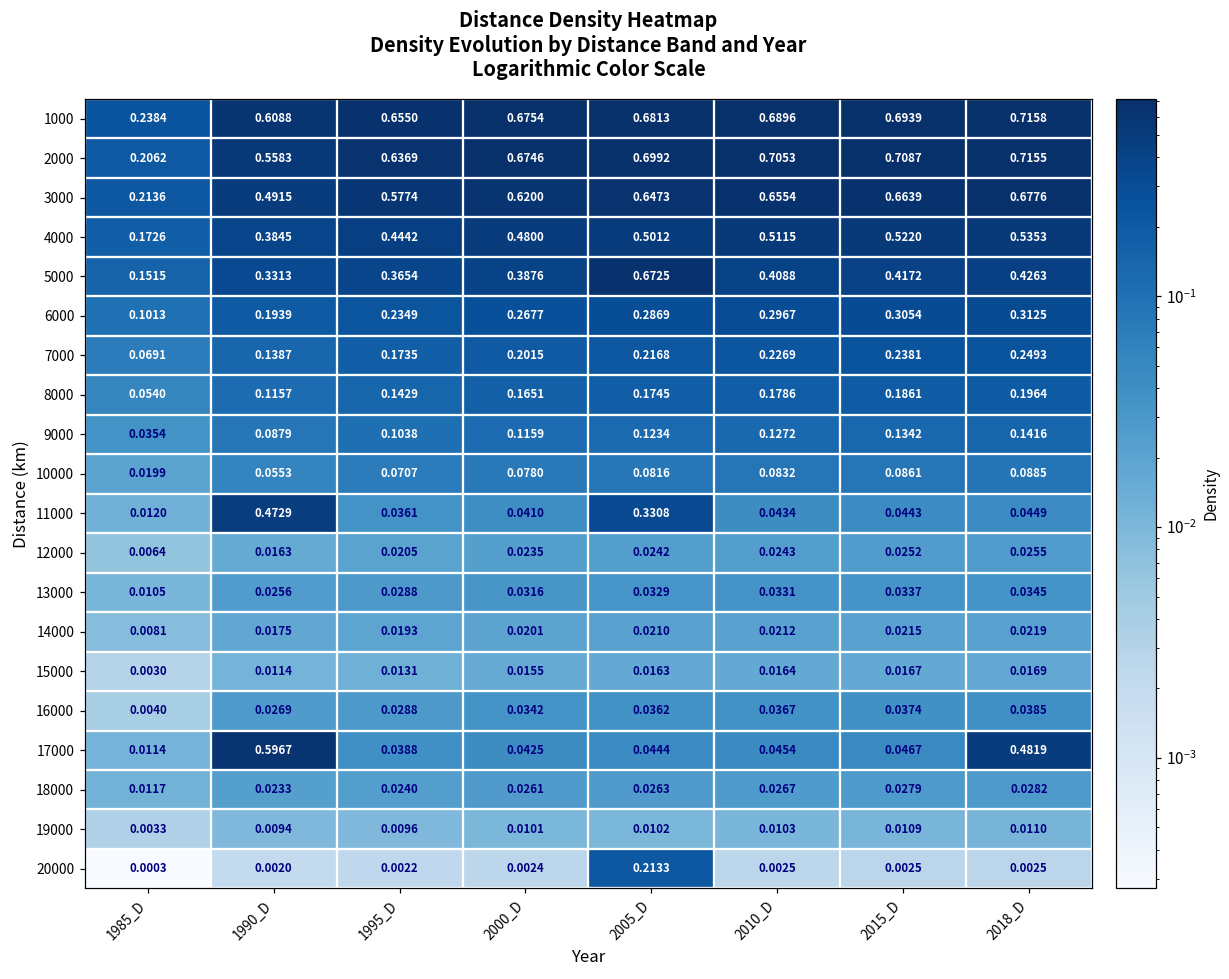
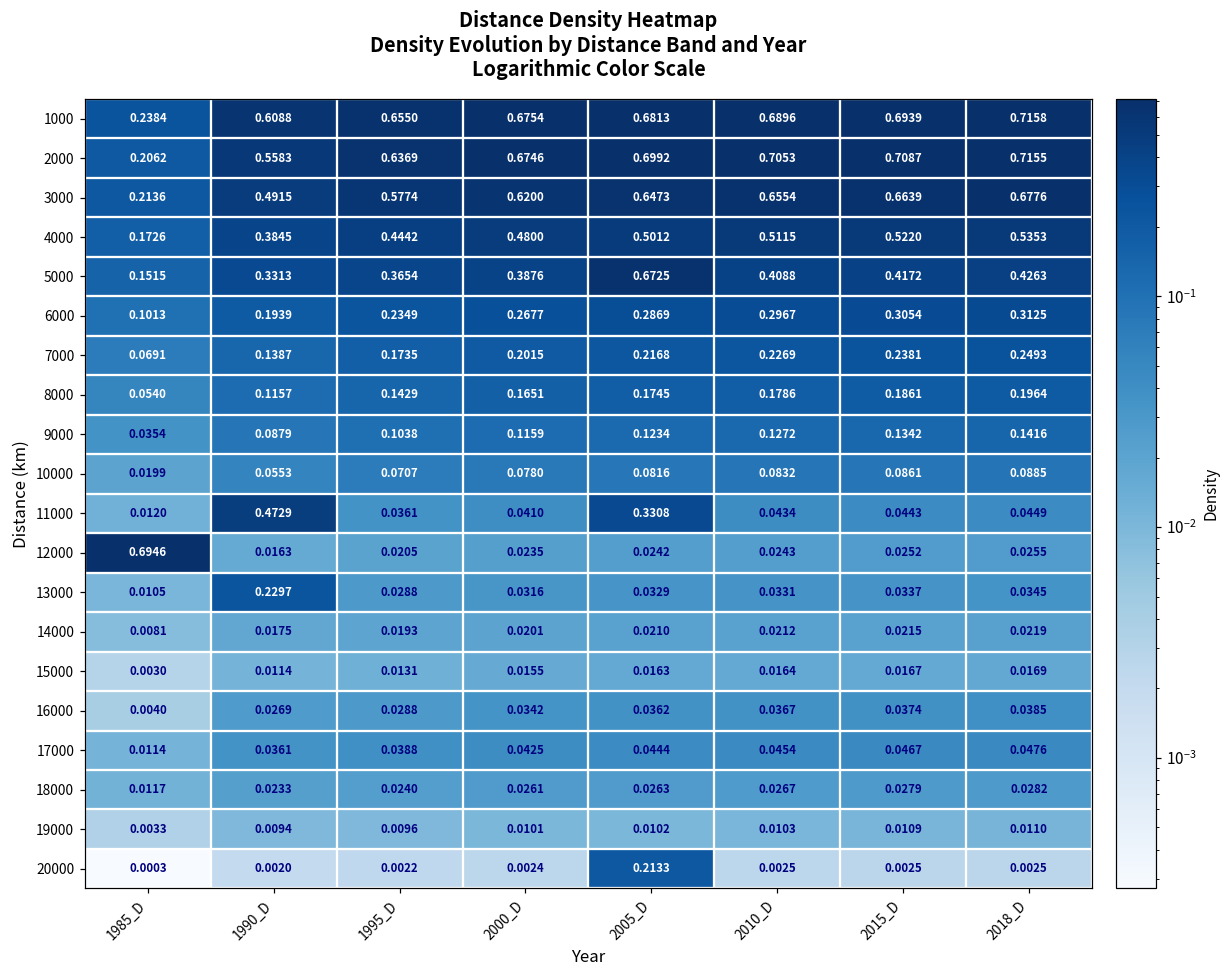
  {
    "1000": {
      "1985_D": 0.2384,
      "1990_D": 0.6088,
      "1995_D": 0.6550,
      "2000_D": 0.6754,
      "2005_D": 0.6813,
      "2010_D": 0.6896,
      "2015_D": 0.6939,
      "2018_D": 0.7158
    },
    "2000": {
      "1985_D": 0.2062,
      "1990_D": 0.5583,
      "1995_D": 0.6369,
      "2000_D": 0.6746,
      "2005_D": 0.6992,
      "2010_D": 0.7053,
      "2015_D": 0.7087,
      "2018_D": 0.7155
    },
    "3000": {
      "1985_D": 0.2136,
      "1990_D": 0.4915,
      "1995_D": 0.5774,
      "2000_D": 0.6200,
      "2005_D": 0.6473,
      "2010_D": 0.6554,
      "2015_D": 0.6639,
      "2018_D": 0.6776
    },
    "4000": {
      "1985_D": 0.1726,
      "1990_D": 0.3845,
      "1995_D": 0.4442,
      "2000_D": 0.4800,
      "2005_D": 0.5012,
      "2010_D": 0.5115,
      "2015_D": 0.5220,
      "2018_D": 0.5353
    },
    "5000": {
      "1985_D": 0.1515,
      "1990_D": 0.3313,
      "1995_D": 0.3654,
      "2000_D": 0.3876,
      "2005_D": 0.6725,
      "2010_D": 0.4088,
      "2015_D": 0.4172,
      "2018_D": 0.4263
    },
    "6000": {
      "1985_D": 0.1013,
      "1990_D": 0.1939,
      "1995_D": 0.2349,
      "2000_D": 0.2677,
      "2005_D": 0.2869,
      "2010_D": 0.2967,
      "2015_D": 0.3054,
      "2018_D": 0.3125
    },
    "7000": {
      "1985_D": 0.0691,
      "1990_D": 0.1387,
      "1995_D": 0.1735,
      "2000_D": 0.2015,
      "2005_D": 0.2168,
      "2010_D": 0.2269,
      "2015_D": 0.2381,
      "2018_D": 0.2493
    },
    "8000": {
      "1985_D": 0.0540,
      "1990_D": 0.1157,
      "1995_D": 0.1429,
      "2000_D": 0.1651,
      "2005_D": 0.1745,
      "2010_D": 0.1786,
      "2015_D": 0.1861,
      "2018_D": 0.1964
    },
    "9000": {
      "1985_D": 0.0354,
      "1990_D": 0.0879,
      "1995_D": 0.1038,
      "2000_D": 0.1159,
      "2005_D": 0.1234,
      "2010_D": 0.1272,
      "2015_D": 0.1342,
      "2018_D": 0.1416
    },
    "10000": {
      "1985_D": 0.0199,
      "1990_D": 0.0553,
      "1995_D": 0.0707,
      "2000_D": 0.0780,
      "2005_D": 0.0816,
      "2010_D": 0.0832,
      "2015_D": 0.0861,
      "2018_D": 0.0885
    },
    "11000": {
      "1985_D": 0.0120,
      "1990_D": 0.4729,
      "1995_D": 0.0361,
      "2000_D": 0.0410,
      "2005_D": 0.3308,
      "2010_D": 0.0434,
      "2015_D": 0.0443,
      "2018_D": 0.0449
    },
    "12000": {
-     "1985_D": 0.0064,
+     "1985_D": 0.6946,
      "1990_D": 0.0163,
      "1995_D": 0.0205,
      "2000_D": 0.0235,
      "2005_D": 0.0242,
      "2010_D": 0.0243,
      "2015_D": 0.0252,
      "2018_D": 0.0255
    },
    "13000": {
      "1985_D": 0.0105,
-     "1990_D": 0.0256,
+     "1990_D": 0.2297,
      "1995_D": 0.0288,
      "2000_D": 0.0316,
      "2005_D": 0.0329,
      "2010_D": 0.0331,
      "2015_D": 0.0337,
      "2018_D": 0.0345
    },
    "14000": {
      "1985_D": 0.0081,
      "1990_D": 0.0175,
      "1995_D": 0.0193,
      "2000_D": 0.0201,
      "2005_D": 0.0210,
      "2010_D": 0.0212,
      "2015_D": 0.0215,
      "2018_D": 0.0219
    },
    "15000": {
      "1985_D": 0.0030,
      "1990_D": 0.0114,
      "1995_D": 0.0131,
      "2000_D": 0.0155,
      "2005_D": 0.0163,
      "2010_D": 0.0164,
      "2015_D": 0.0167,
      "2018_D": 0.0169
    },
    "16000": {
      "1985_D": 0.0040,
      "1990_D": 0.0269,
      "1995_D": 0.0288,
      "2000_D": 0.0342,
      "2005_D": 0.0362,
      "2010_D": 0.0367,
      "2015_D": 0.0374,
      "2018_D": 0.0385
    },
    "17000": {
      "1985_D": 0.0114,
-     "1990_D": 0.5967,
+     "1990_D": 0.0361,
      "1995_D": 0.0388,
      "2000_D": 0.0425,
      "2005_D": 0.0444,
      "2010_D": 0.0454,
      "2015_D": 0.0467,
-     "2018_D": 0.4819
+     "2018_D": 0.0476
    },
    "18000": {
      "1985_D": 0.0117,
      "1990_D": 0.0233,
      "1995_D": 0.0240,
      "2000_D": 0.0261,
      "2005_D": 0.0263,
      "2010_D": 0.0267,
      "2015_D": 0.0279,
      "2018_D": 0.0282
    },
    "19000": {
      "1985_D": 0.0033,
      "1990_D": 0.0094,
      "1995_D": 0.0096,
      "2000_D": 0.0101,
      "2005_D": 0.0102,
      "2010_D": 0.0103,
      "2015_D": 0.0109,
      "2018_D": 0.0110
    },
    "20000": {
      "1985_D": 0.0003,
      "1990_D": 0.0020,
      "1995_D": 0.0022,
      "2000_D": 0.0024,
      "2005_D": 0.2133,
      "2010_D": 0.0025,
      "2015_D": 0.0025,
      "2018_D": 0.0025
    }
  }
